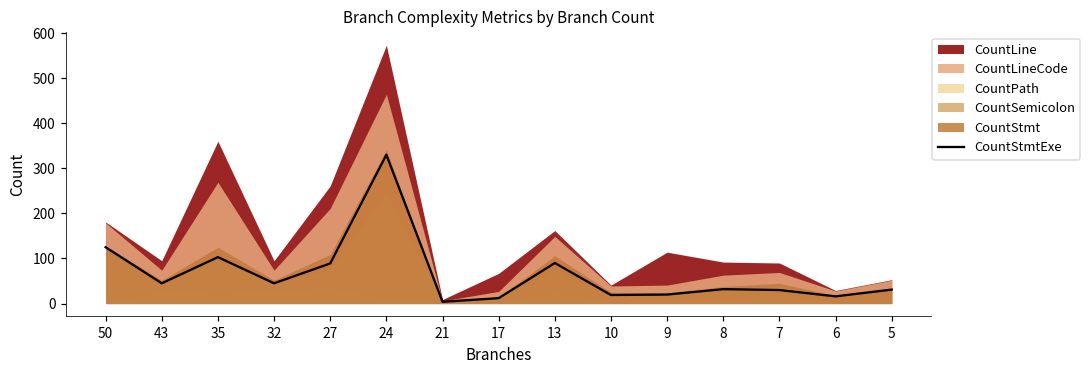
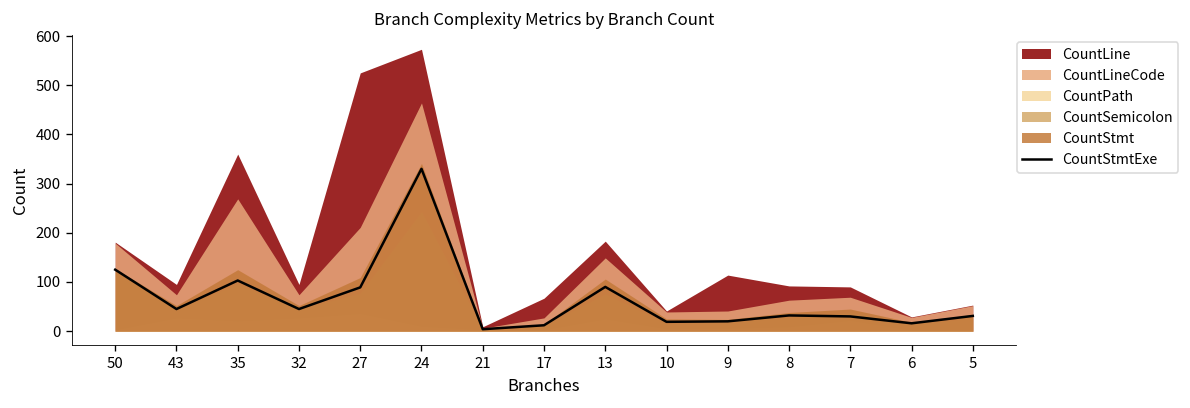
  {
    "CountLine": {
      "43": 100,
      "35": 360,
      "32": 100,
-     "27": 260,
+     "27": 530,
      "24": 570,
      "17": 70,
-     "13": 160,
+     "13": 180,
      "9": 110,
      "8": 90,
      "7": 90
    },
    "CountStmtExe": {
      "35": 100,
      "27": 90,
      "24": 330,
      "13": 90,
      "7": 30
    },
    "CountPath": {
      "43": 30,
      "35": 20,
      "32": 30,
      "27": 40,
      "24": 10,
      "13": 30,
      "8": 10,
      "7": 20
    },
    "CountStmt": {
      "43": 50,
      "35": 130,
      "32": 50,
      "27": 110,
      "24": 340,
      "13": 110,
      "7": 50
    }
  }
